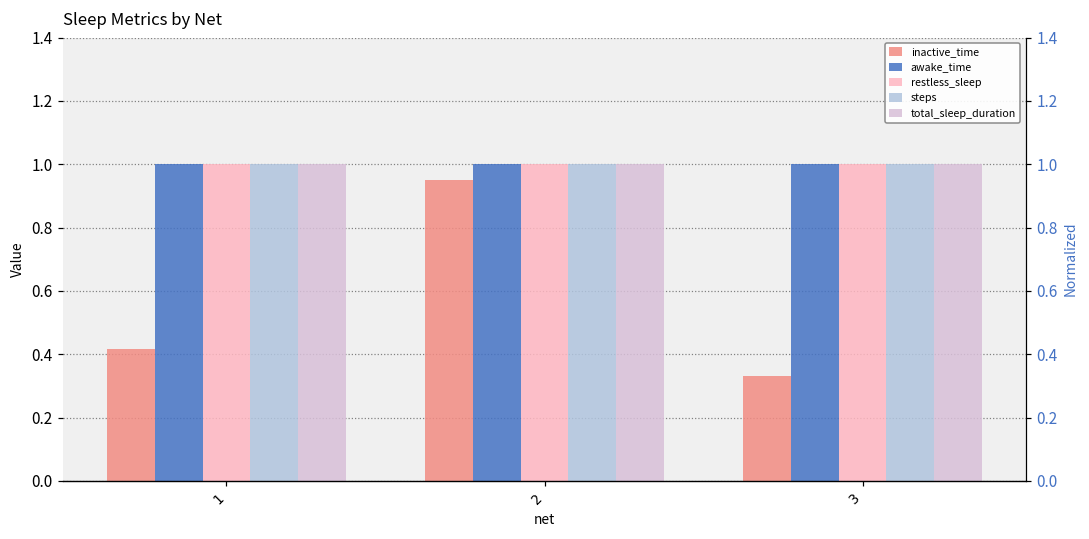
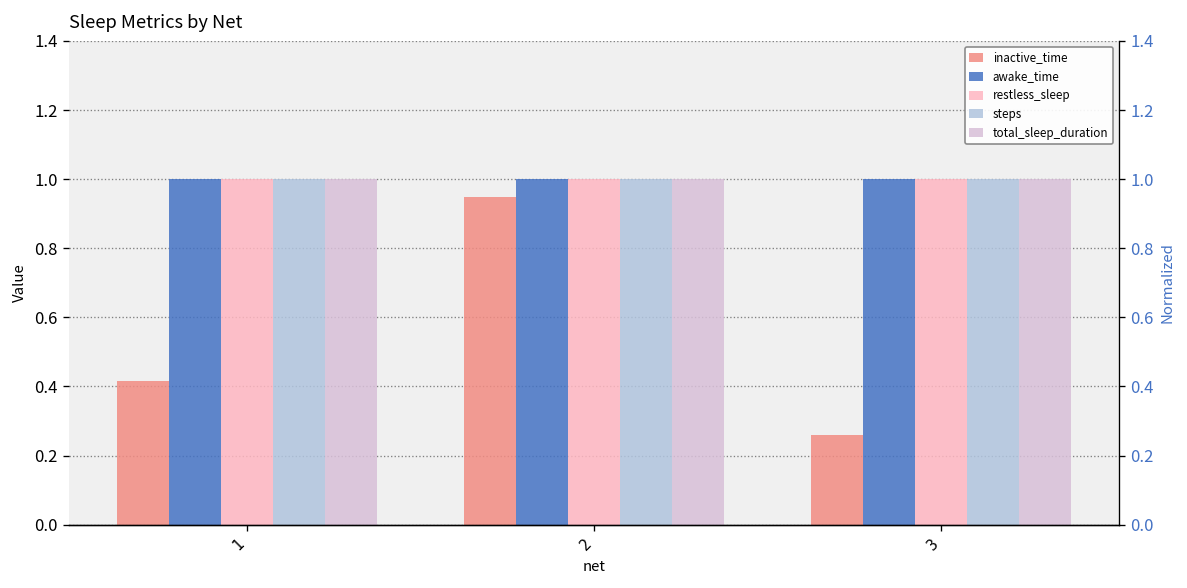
  {
    "inactive_time": {
      "1": 0.42,
      "2": 0.95,
-     "3": 0.33
+     "3": 0.26
    },
    "awake_time": {
      "1": 1.00,
      "2": 1.00,
      "3": 1.00
    }
  }
